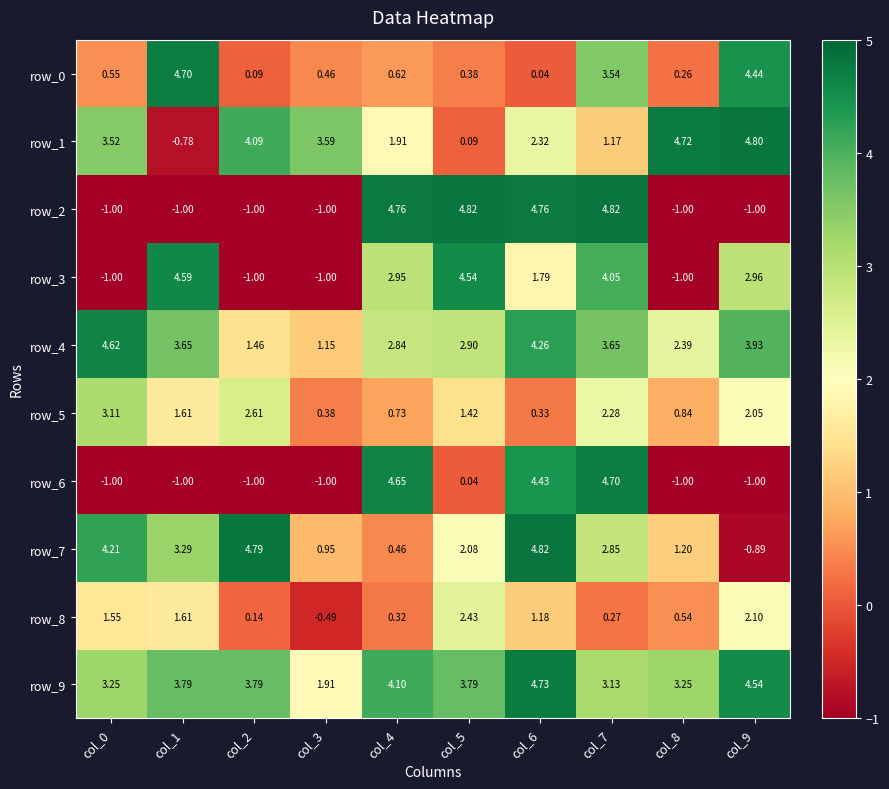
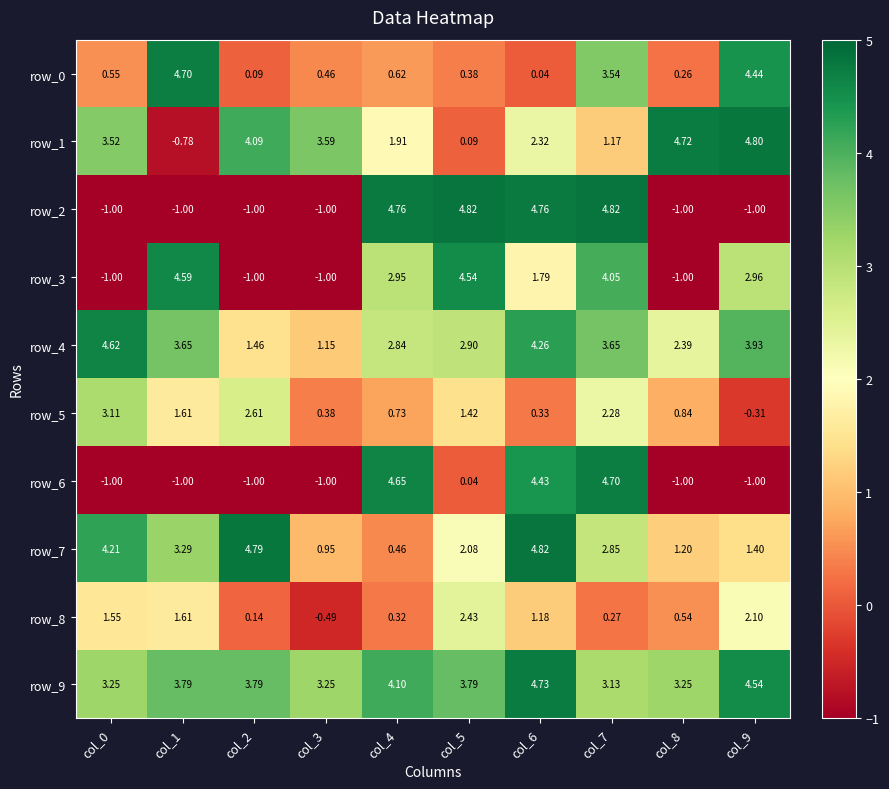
  {
    "row_0": {
      "col_0": 0.55,
      "col_1": 4.70,
      "col_2": 0.09,
      "col_3": 0.46,
      "col_4": 0.62,
      "col_5": 0.38,
      "col_6": 0.04,
      "col_7": 3.54,
      "col_8": 0.26,
      "col_9": 4.44
    },
    "row_1": {
      "col_0": 3.52,
      "col_1": -0.78,
      "col_2": 4.09,
      "col_3": 3.59,
      "col_4": 1.91,
      "col_5": 0.09,
      "col_6": 2.32,
      "col_7": 1.17,
      "col_8": 4.72,
      "col_9": 4.80
    },
    "row_2": {
      "col_0": -1.00,
      "col_1": -1.00,
      "col_2": -1.00,
      "col_3": -1.00,
      "col_4": 4.76,
      "col_5": 4.82,
      "col_6": 4.76,
      "col_7": 4.82,
      "col_8": -1.00,
      "col_9": -1.00
    },
    "row_3": {
      "col_0": -1.00,
      "col_1": 4.59,
      "col_2": -1.00,
      "col_3": -1.00,
      "col_4": 2.95,
      "col_5": 4.54,
      "col_6": 1.79,
      "col_7": 4.05,
      "col_8": -1.00,
      "col_9": 2.96
    },
    "row_4": {
      "col_0": 4.62,
      "col_1": 3.65,
      "col_2": 1.46,
      "col_3": 1.15,
      "col_4": 2.84,
      "col_5": 2.90,
      "col_6": 4.26,
      "col_7": 3.65,
      "col_8": 2.39,
      "col_9": 3.93
    },
    "row_5": {
      "col_0": 3.11,
      "col_1": 1.61,
      "col_2": 2.61,
      "col_3": 0.38,
      "col_4": 0.73,
      "col_5": 1.42,
      "col_6": 0.33,
      "col_7": 2.28,
      "col_8": 0.84,
-     "col_9": 2.05
+     "col_9": -0.31
    },
    "row_6": {
      "col_0": -1.00,
      "col_1": -1.00,
      "col_2": -1.00,
      "col_3": -1.00,
      "col_4": 4.65,
      "col_5": 0.04,
      "col_6": 4.43,
      "col_7": 4.70,
      "col_8": -1.00,
      "col_9": -1.00
    },
    "row_7": {
      "col_0": 4.21,
      "col_1": 3.29,
      "col_2": 4.79,
      "col_3": 0.95,
      "col_4": 0.46,
      "col_5": 2.08,
      "col_6": 4.82,
      "col_7": 2.85,
      "col_8": 1.20,
-     "col_9": -0.89
+     "col_9": 1.40
    },
    "row_8": {
      "col_0": 1.55,
      "col_1": 1.61,
      "col_2": 0.14,
      "col_3": -0.49,
      "col_4": 0.32,
      "col_5": 2.43,
      "col_6": 1.18,
      "col_7": 0.27,
      "col_8": 0.54,
      "col_9": 2.10
    },
    "row_9": {
      "col_0": 3.25,
      "col_1": 3.79,
      "col_2": 3.79,
-     "col_3": 1.91,
+     "col_3": 3.25,
      "col_4": 4.10,
      "col_5": 3.79,
      "col_6": 4.73,
      "col_7": 3.13,
      "col_8": 3.25,
      "col_9": 4.54
    }
  }
